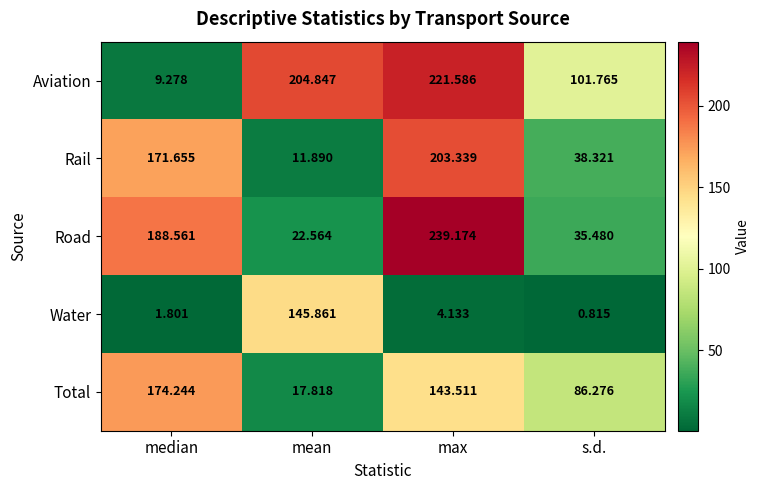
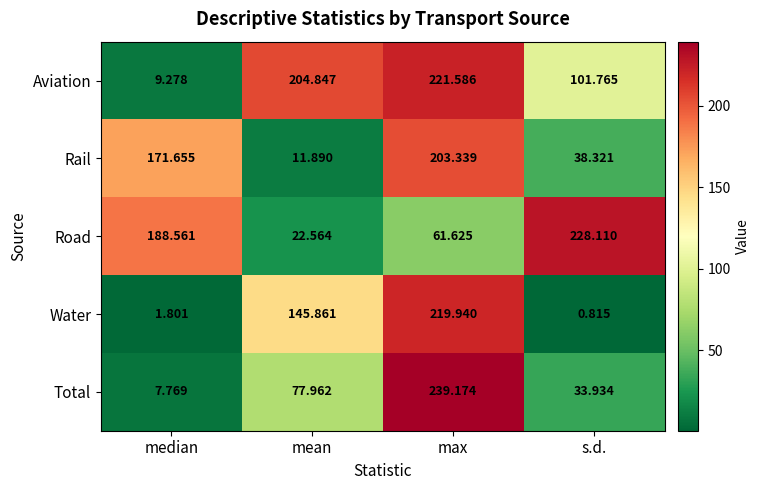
  {
    "Aviation": {
      "median": 9.278,
      "mean": 204.847,
      "max": 221.586,
      "s.d.": 101.765
    },
    "Rail": {
      "median": 171.655,
      "mean": 11.890,
      "max": 203.339,
      "s.d.": 38.321
    },
    "Road": {
      "median": 188.561,
      "mean": 22.564,
-     "max": 239.174,
-     "s.d.": 35.480
+     "max": 61.625,
+     "s.d.": 228.110
    },
    "Water": {
      "median": 1.801,
      "mean": 145.861,
-     "max": 4.133,
+     "max": 219.940,
      "s.d.": 0.815
    },
    "Total": {
-     "median": 174.244,
-     "mean": 17.818,
-     "max": 143.511,
-     "s.d.": 86.276
+     "median": 7.769,
+     "mean": 77.962,
+     "max": 239.174,
+     "s.d.": 33.934
    }
  }
